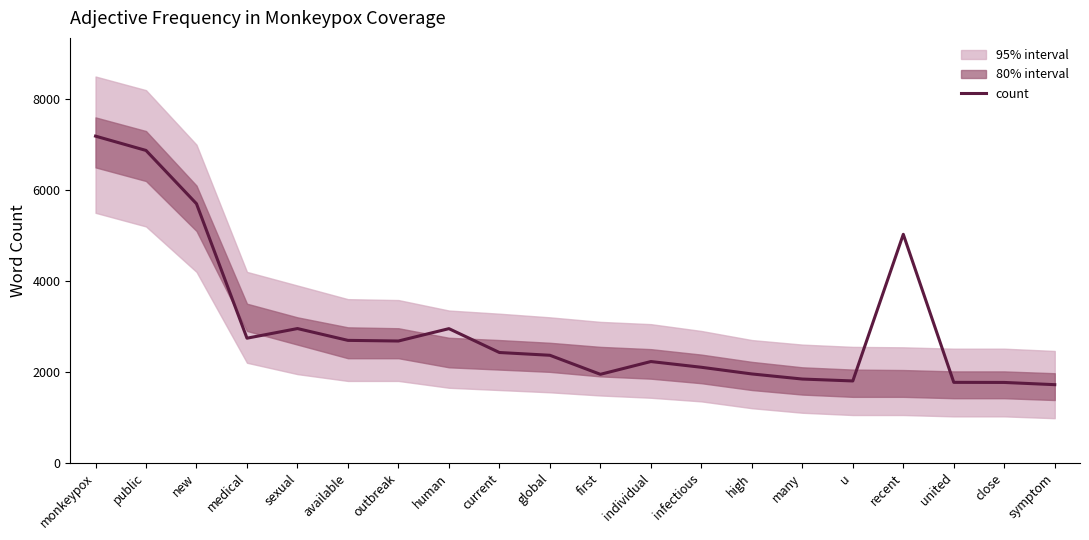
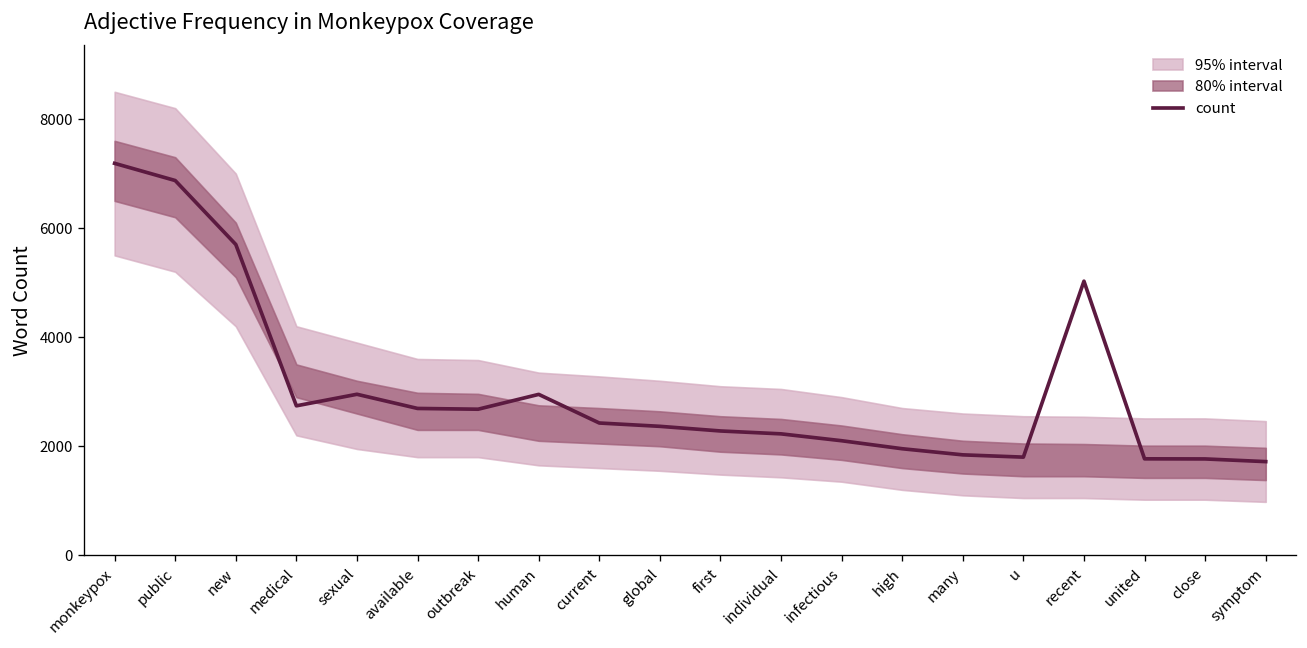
  {
    "count": {
      "monkeypox": 7200,
      "public": 6900,
      "new": 5700,
      "medical": 2700,
      "sexual": 3000,
      "available": 2700,
      "outbreak": 2700,
      "human": 3000,
      "current": 2400,
      "global": 2400,
-     "first": 1900,
+     "first": 2300,
      "individual": 2200,
      "infectious": 2100,
      "high": 2000,
      "many": 1800,
      "u": 1800,
      "recent": 5000,
      "united": 1800,
      "close": 1800,
      "symptom": 1700
    }
  }
